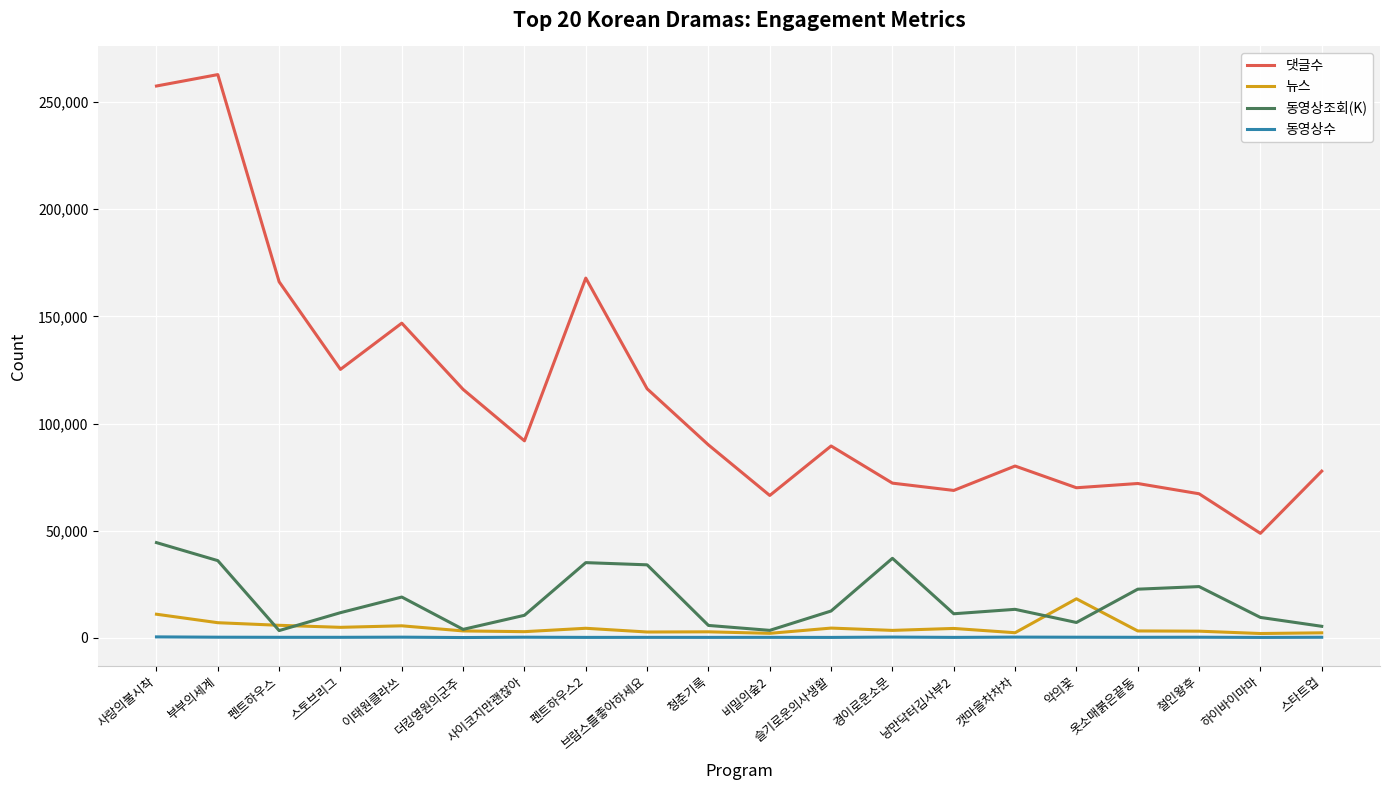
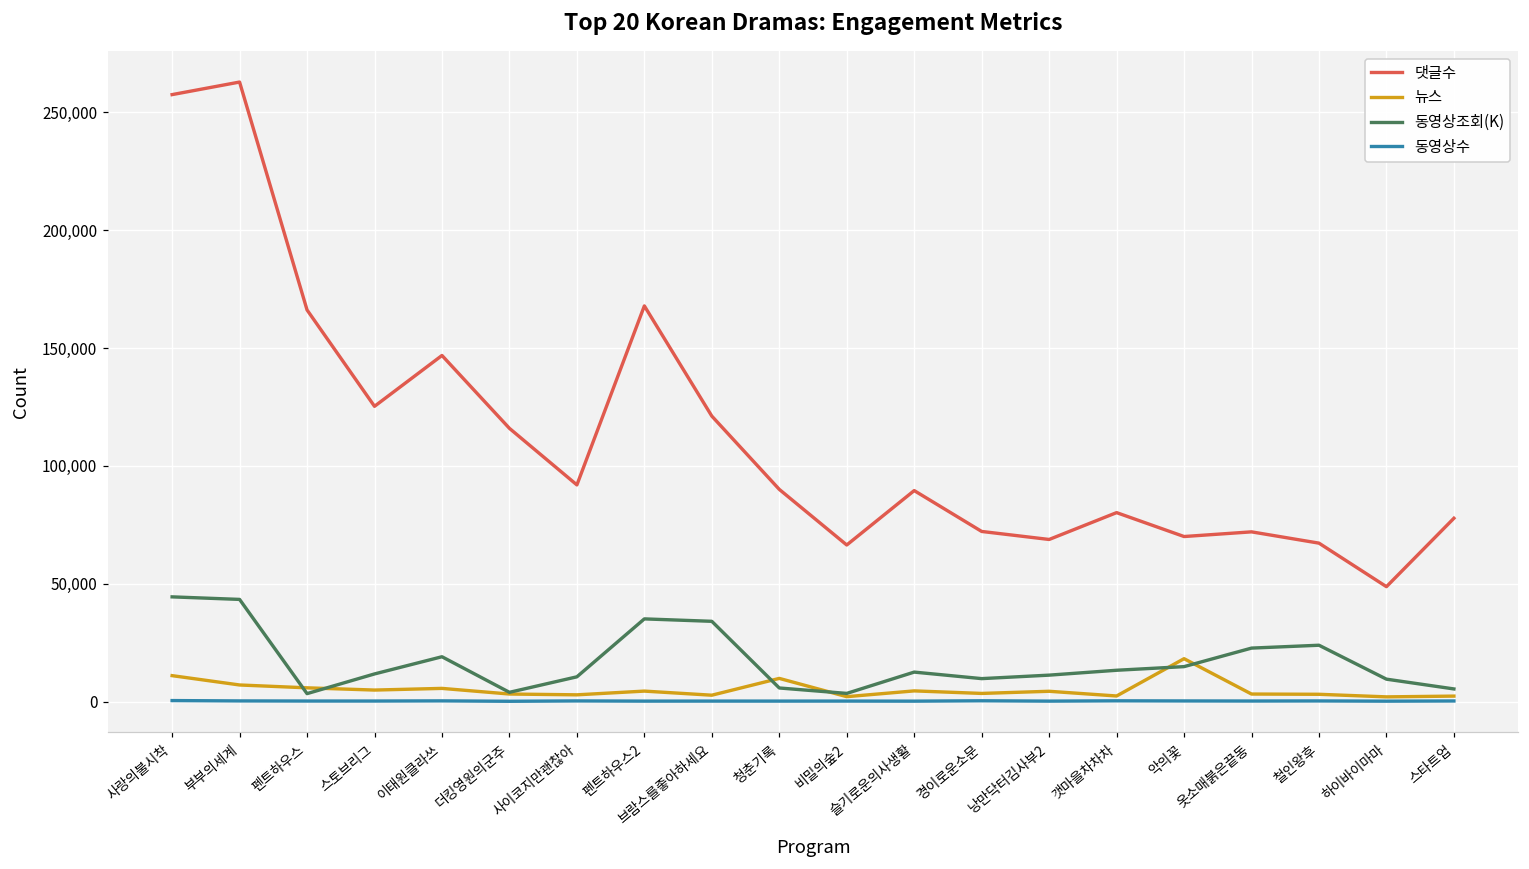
  {
    "댓글수": {
      "사랑의불시착": "257,000",
      "부부의세계": "263,000",
      "펜트하우스": "166,000",
      "스토브리그": "125,000",
      "이태원클라쓰": "147,000",
      "더킹영원의군주": "116,000",
      "사이코지만괜찮아": "92,000",
      "펜트하우스2": "168,000",
-     "브람스를좋아하세요": "116,000",
+     "브람스를좋아하세요": "121,000",
      "청춘기록": "90,000",
      "비밀의숲2": "66,000",
      "슬기로운의사생활": "90,000",
      "경이로운소문": "72,000",
      "낭만닥터김사부2": "69,000",
      "갯마을차차차": "80,000",
      "악의꽃": "70,000",
      "옷소매붉은끝동": "72,000",
      "철인왕후": "67,000",
      "하이바이마마": "49,000",
      "스타트업": "78,000"
    },
    "뉴스": {
      "사랑의불시착": "11,000",
      "부부의세계": "7,000",
      "펜트하우스": "6,000",
      "스토브리그": "5,000",
      "이태원클라쓰": "6,000",
      "사이코지만괜찮아": "3,000",
      "펜트하우스2": "4,000",
      "브람스를좋아하세요": "3,000",
-     "청춘기록": "3,000",
+     "청춘기록": "10,000",
      "비밀의숲2": "2,000",
      "슬기로운의사생활": "5,000",
      "경이로운소문": "3,000",
      "낭만닥터김사부2": "4,000",
      "갯마을차차차": "2,000",
      "악의꽃": "18,000",
      "옷소매붉은끝동": "3,000",
      "철인왕후": "3,000",
      "하이바이마마": "2,000",
      "스타트업": "2,000"
    },
    "동영상조회(K)": {
      "사랑의불시착": "44,000",
-     "부부의세계": "36,000",
+     "부부의세계": "43,000",
      "펜트하우스": "3,000",
      "스토브리그": "12,000",
      "이태원클라쓰": "19,000",
      "사이코지만괜찮아": "11,000",
      "펜트하우스2": "35,000",
      "브람스를좋아하세요": "34,000",
      "청춘기록": "6,000",
      "비밀의숲2": "3,000",
      "슬기로운의사생활": "13,000",
-     "경이로운소문": "37,000",
+     "경이로운소문": "10,000",
      "낭만닥터김사부2": "11,000",
      "갯마을차차차": "13,000",
-     "악의꽃": "7,000",
+     "악의꽃": "15,000",
      "옷소매붉은끝동": "23,000",
      "철인왕후": "24,000",
      "하이바이마마": "10,000",
      "스타트업": "5,000"
    },
    "동영상수": {
      "사랑의불시착": "0",
      "부부의세계": "0",
      "펜트하우스": "0",
      "스토브리그": "0",
      "이태원클라쓰": "0",
      "더킹영원의군주": "0",
      "사이코지만괜찮아": "0",
      "펜트하우스2": "0",
      "브람스를좋아하세요": "0",
      "청춘기록": "0",
      "비밀의숲2": "0",
      "슬기로운의사생활": "0",
      "경이로운소문": "0",
      "낭만닥터김사부2": "0",
      "갯마을차차차": "0",
      "악의꽃": "0",
      "옷소매붉은끝동": "0",
      "철인왕후": "0",
      "하이바이마마": "0",
      "스타트업": "0"
    }
  }
